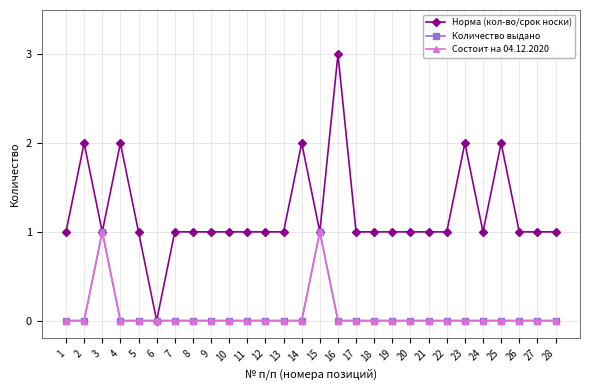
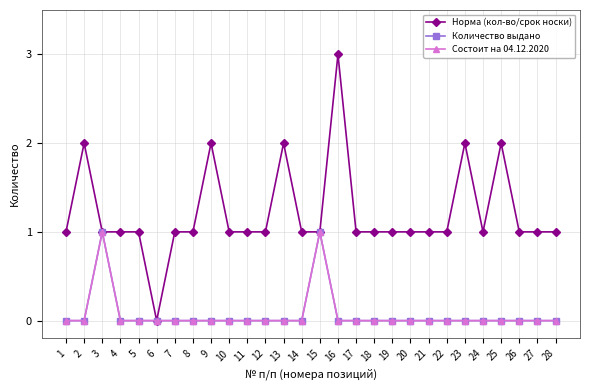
  {
    "Норма (кол-во/срок носки)": {
      "1": 1,
      "2": 2,
-     "4": 2,
+     "4": 1,
      "5": 1,
      "7": 1,
      "8": 1,
-     "9": 1,
+     "9": 2,
      "10": 1,
      "11": 1,
      "12": 1,
-     "13": 1,
-     "14": 2,
+     "13": 2,
+     "14": 1,
      "16": 3,
      "17": 1,
      "18": 1,
      "19": 1,
      "20": 1,
      "21": 1,
      "22": 1,
      "23": 2,
      "24": 1,
      "25": 2,
      "26": 1,
      "27": 1,
      "28": 1
    },
    "Состоит на 04.12.2020": {
      "1": 0,
      "2": 0,
      "4": 0,
      "5": 0,
      "7": 0,
      "8": 0,
      "9": 0,
      "10": 0,
      "11": 0,
      "12": 0,
      "13": 0,
      "14": 0,
      "16": 0,
      "17": 0,
      "18": 0,
      "19": 0,
      "20": 0,
      "21": 0,
      "22": 0,
      "23": 0,
      "24": 0,
      "25": 0,
      "26": 0,
      "27": 0,
      "28": 0
    }
  }
